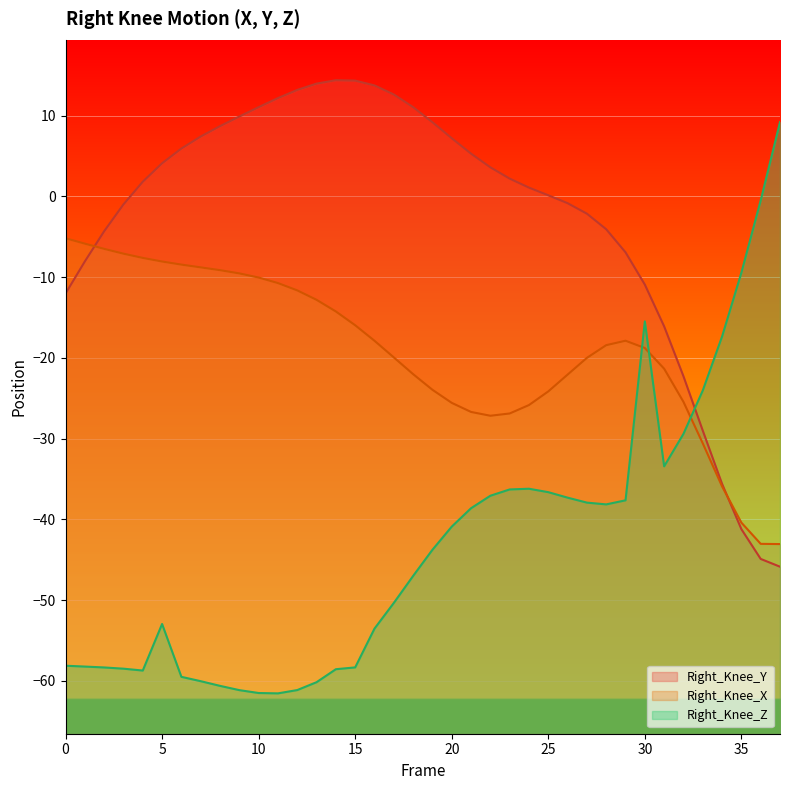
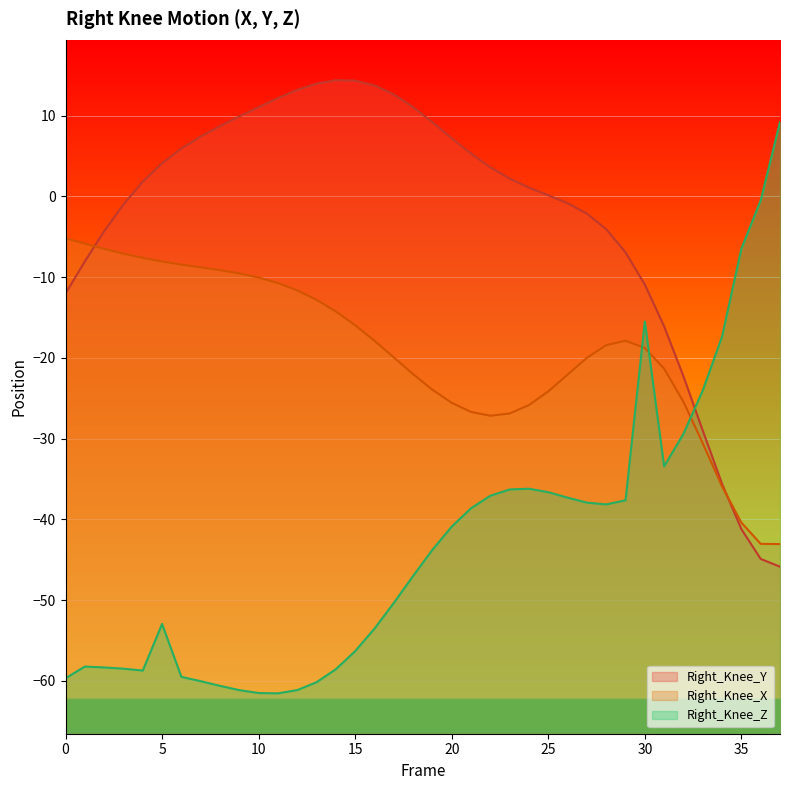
  {
    "Right_Knee_Z": {
-     "0": -58,
+     "0": -60,
      "5": -53,
      "10": -62,
-     "15": -58,
+     "15": -56,
      "20": -41,
      "25": -37,
      "30": -15,
-     "35": -9
+     "35": -6
    }
  }
